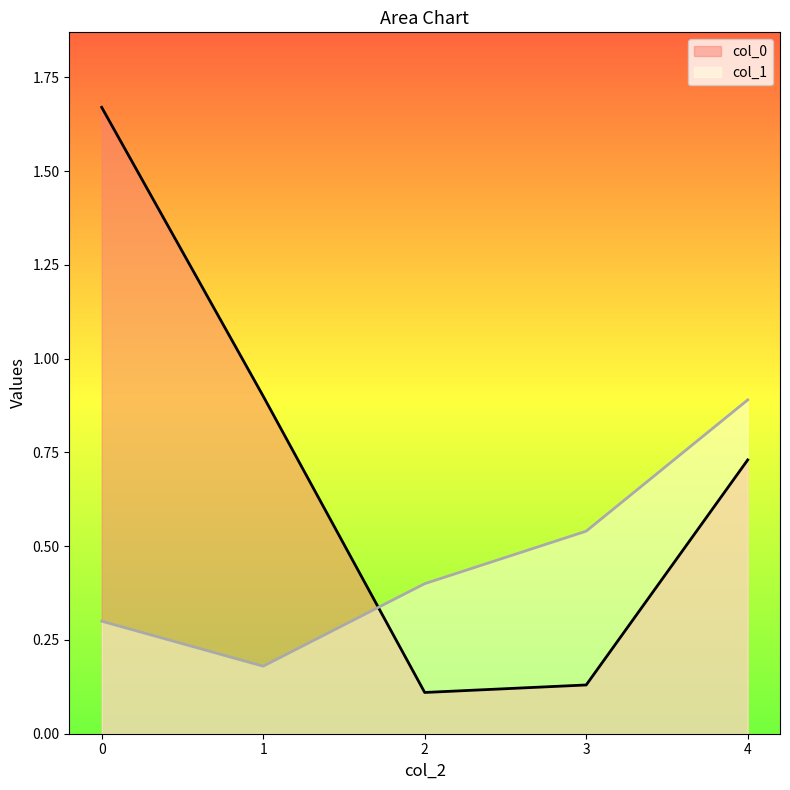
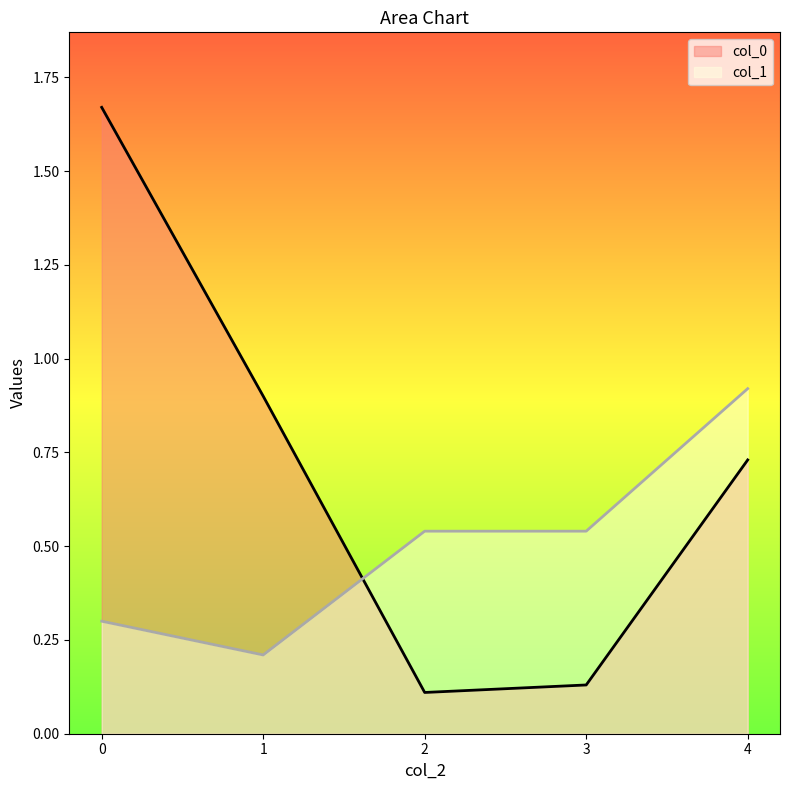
  {
    "col_0": {
      "0": 1.67,
      "1": 0.90,
      "2": 0.11,
      "3": 0.13,
      "4": 0.73
    },
    "col_1": {
      "0": 0.30,
-     "1": 0.18,
-     "2": 0.40,
+     "1": 0.21,
+     "2": 0.54,
      "3": 0.54,
-     "4": 0.89
+     "4": 0.92
    }
  }
